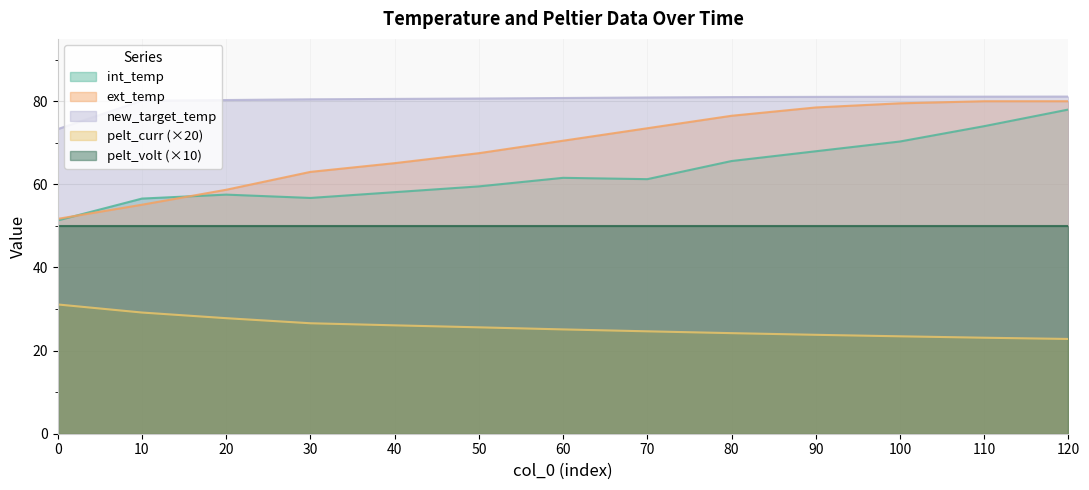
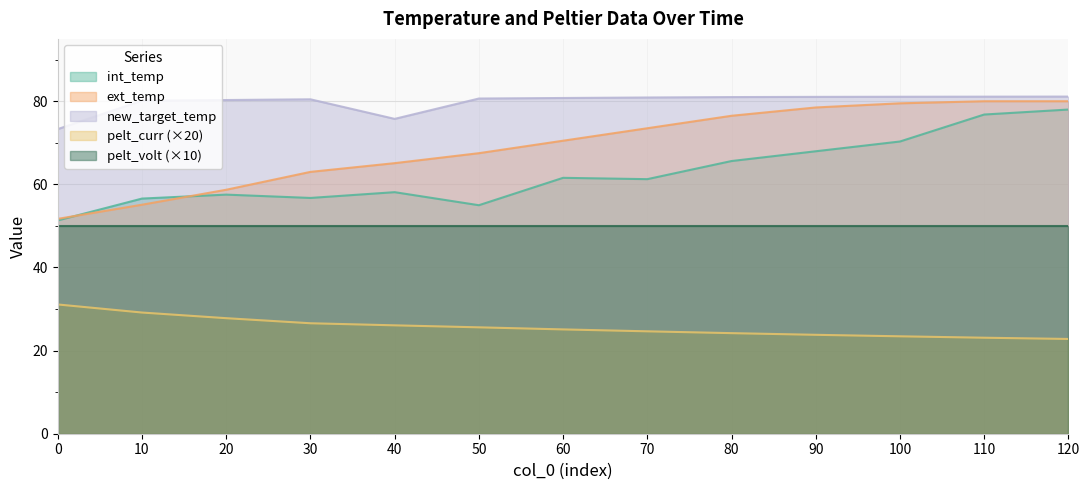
  {
    "int_temp": {
      "10": 57,
      "20": 58,
      "30": 57,
      "40": 58,
-     "50": 60,
+     "50": 55,
      "60": 62,
      "70": 61,
      "80": 66,
      "90": 68,
      "100": 70,
-     "110": 74,
+     "110": 77,
      "120": 78
    },
    "new_target_temp": {
      "0": 73,
      "20": 80,
      "30": 80,
-     "40": 81,
+     "40": 76,
      "50": 81,
      "60": 81,
      "70": 81,
      "80": 81,
      "90": 81,
      "100": 81,
      "110": 81,
      "120": 81
    },
    "pelt_volt (×10)": {
      "0": 50,
      "10": 50,
      "20": 50,
      "30": 50,
      "40": 50,
      "50": 50,
      "60": 50,
      "70": 50,
      "80": 50,
      "90": 50,
      "100": 50,
      "110": 50,
      "120": 50
    }
  }
